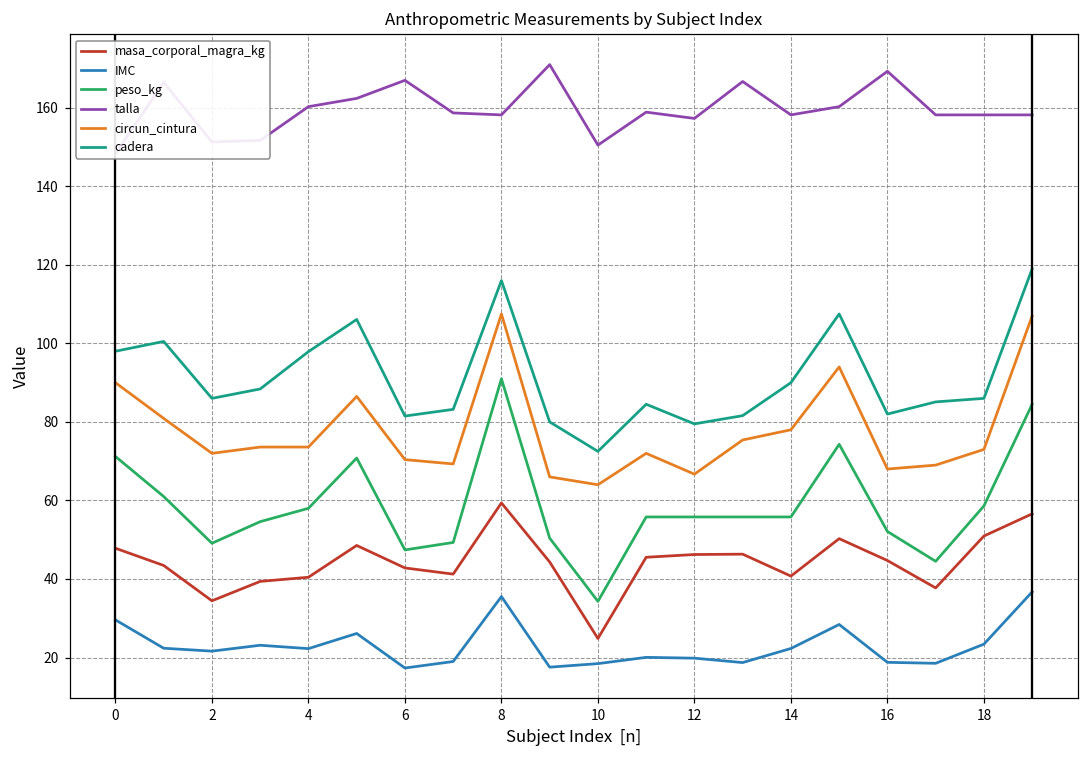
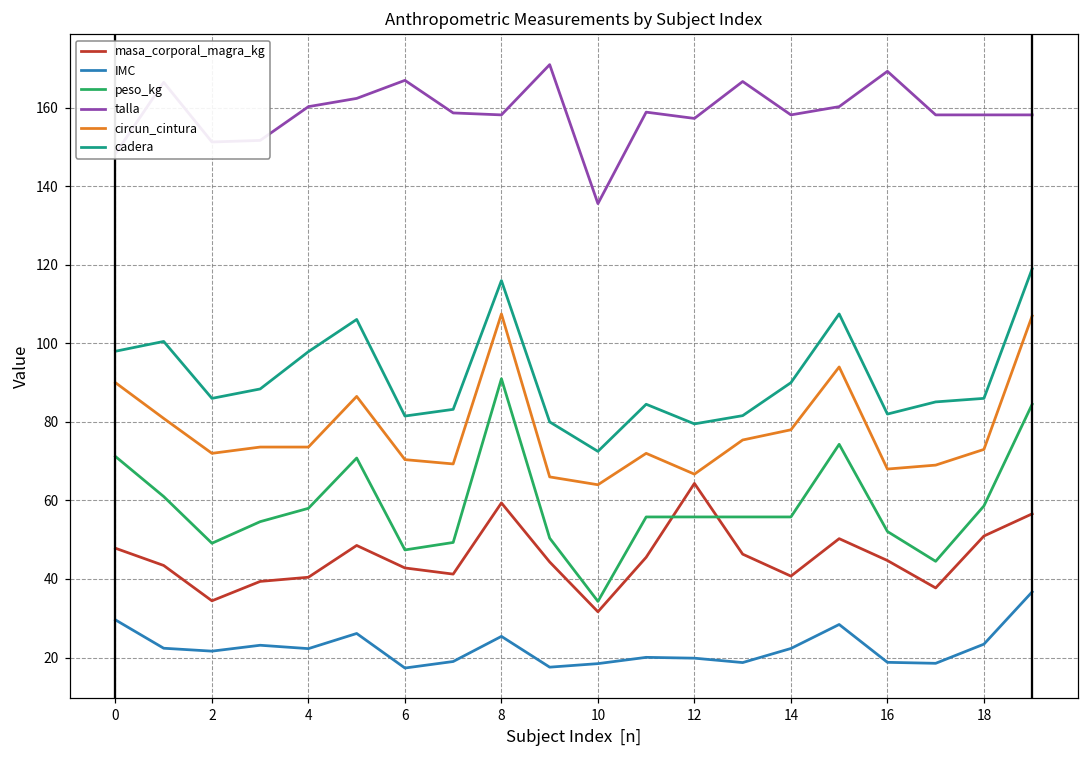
  {
    "masa_corporal_magra_kg": {
      "0": 48,
      "2": 34,
      "4": 40,
      "6": 43,
      "8": 59,
-     "10": 25,
-     "12": 46,
+     "10": 32,
+     "12": 64,
      "14": 41,
      "16": 45,
      "18": 51
    },
    "IMC": {
      "0": 30,
      "2": 22,
      "4": 22,
      "6": 17,
-     "8": 36,
+     "8": 25,
      "10": 18,
      "12": 20,
      "14": 22,
      "16": 19,
      "18": 23
    },
    "talla": {
      "0": 148,
      "4": 160,
      "6": 167,
      "8": 158,
-     "10": 151,
+     "10": 136,
      "12": 157,
      "14": 158,
      "16": 169,
      "18": 158
    },
    "circun_cintura": {
      "0": 90,
      "2": 72,
      "4": 74,
      "6": 70,
      "8": 108,
      "10": 64,
      "12": 67,
      "14": 78,
      "16": 68,
      "18": 73
    }
  }
